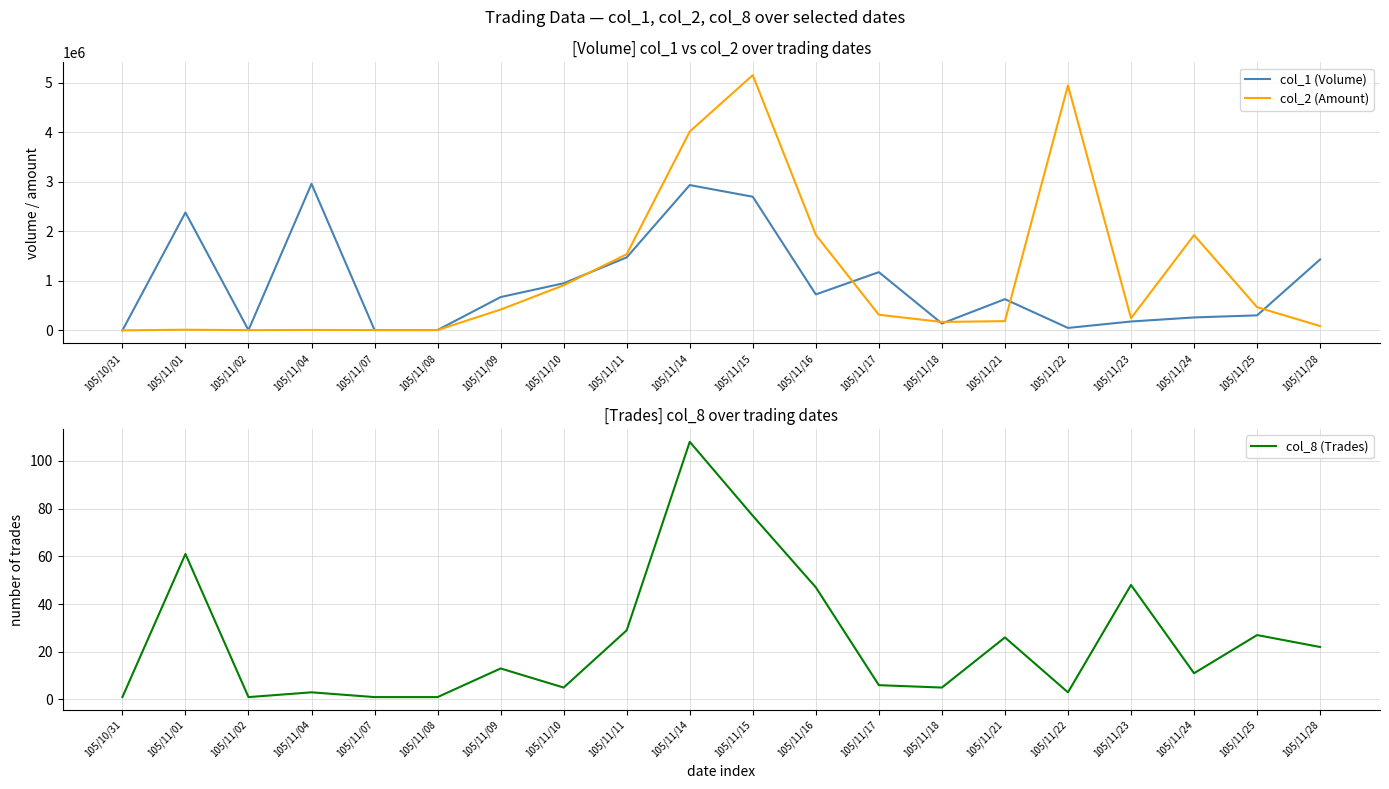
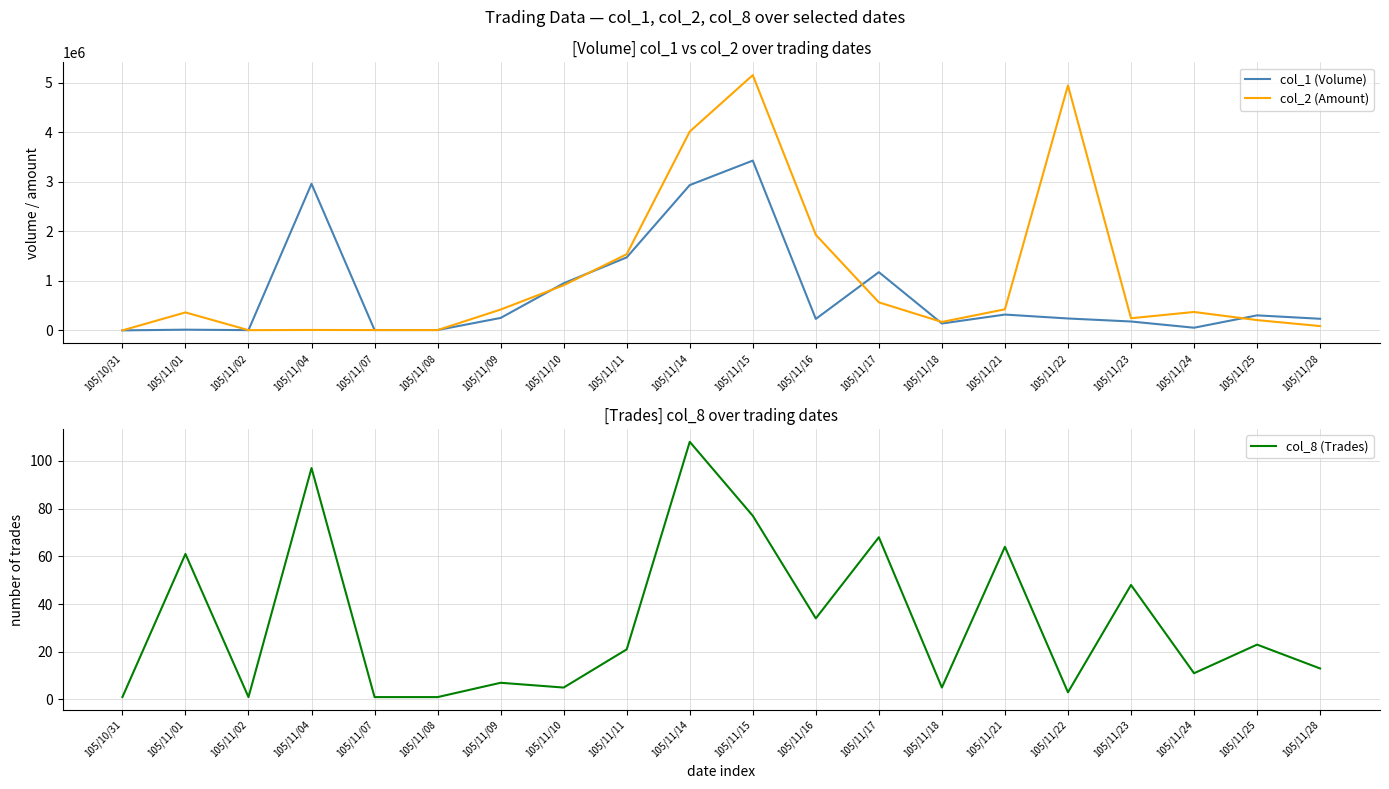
  {
    "[Volume] col_1 vs col_2 over trading dates": {
      "col_1 (Volume)": {
-       "105/11/01": 2400000,
+       "105/11/01": 0,
        "105/11/04": 3000000,
-       "105/11/09": 700000,
+       "105/11/09": 300000,
        "105/11/11": 1500000,
        "105/11/14": 2900000,
-       "105/11/15": 2700000,
-       "105/11/16": 700000,
+       "105/11/15": 3400000,
+       "105/11/16": 200000,
        "105/11/17": 1200000,
-       "105/11/21": 600000,
-       "105/11/22": 100000,
+       "105/11/21": 300000,
+       "105/11/22": 200000,
        "105/11/23": 200000,
-       "105/11/24": 300000,
+       "105/11/24": 100000,
        "105/11/25": 300000,
-       "105/11/28": 1400000
+       "105/11/28": 200000
      },
      "col_2 (Amount)": {
-       "105/11/01": 0,
+       "105/11/01": 400000,
        "105/11/04": 0,
        "105/11/09": 400000,
        "105/11/11": 1500000,
        "105/11/14": 4000000,
        "105/11/15": 5200000,
        "105/11/16": 1900000,
-       "105/11/17": 300000,
-       "105/11/21": 200000,
+       "105/11/17": 600000,
+       "105/11/21": 400000,
        "105/11/22": 4900000,
        "105/11/23": 200000,
-       "105/11/24": 1900000,
-       "105/11/25": 500000,
+       "105/11/24": 400000,
+       "105/11/25": 200000,
        "105/11/28": 100000
      }
    },
    "[Trades] col_8 over trading dates": {
      "105/10/31": 1,
      "105/11/01": 61,
      "105/11/02": 1,
-     "105/11/04": 3,
+     "105/11/04": 97,
      "105/11/07": 1,
      "105/11/08": 1,
-     "105/11/09": 13,
+     "105/11/09": 7,
      "105/11/10": 5,
-     "105/11/11": 29,
+     "105/11/11": 21,
      "105/11/14": 108,
      "105/11/15": 77,
-     "105/11/16": 47,
-     "105/11/17": 6,
+     "105/11/16": 34,
+     "105/11/17": 68,
      "105/11/18": 5,
-     "105/11/21": 26,
+     "105/11/21": 64,
      "105/11/22": 3,
      "105/11/23": 48,
      "105/11/24": 11,
-     "105/11/25": 27,
-     "105/11/28": 22
+     "105/11/25": 23,
+     "105/11/28": 13
    }
  }
